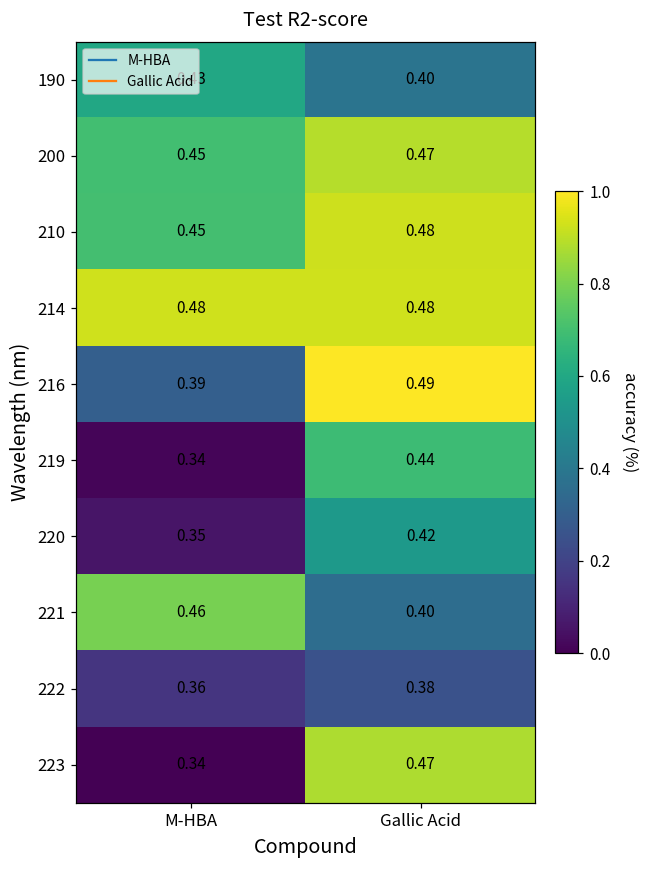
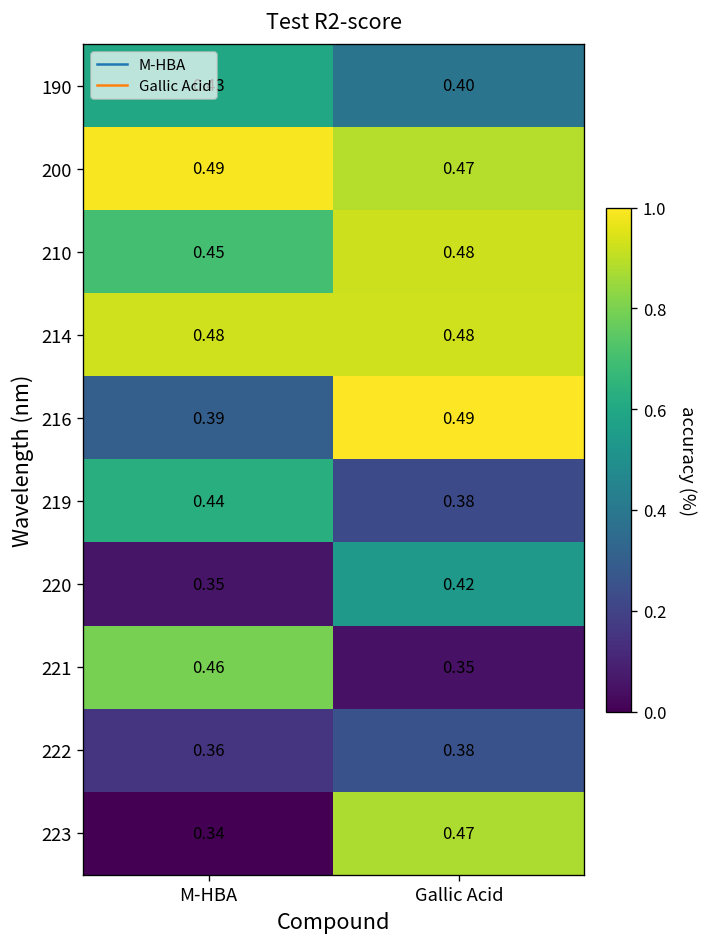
  {
    "190": {
      "Gallic Acid": 0.40
    },
    "200": {
-     "M-HBA": 0.45,
+     "M-HBA": 0.49,
      "Gallic Acid": 0.47
    },
    "210": {
      "M-HBA": 0.45,
      "Gallic Acid": 0.48
    },
    "214": {
      "M-HBA": 0.48,
      "Gallic Acid": 0.48
    },
    "216": {
      "M-HBA": 0.39,
      "Gallic Acid": 0.49
    },
    "219": {
-     "M-HBA": 0.34,
-     "Gallic Acid": 0.44
+     "M-HBA": 0.44,
+     "Gallic Acid": 0.38
    },
    "220": {
      "M-HBA": 0.35,
      "Gallic Acid": 0.42
    },
    "221": {
      "M-HBA": 0.46,
-     "Gallic Acid": 0.40
+     "Gallic Acid": 0.35
    },
    "222": {
      "M-HBA": 0.36,
      "Gallic Acid": 0.38
    },
    "223": {
      "M-HBA": 0.34,
      "Gallic Acid": 0.47
    }
  }
